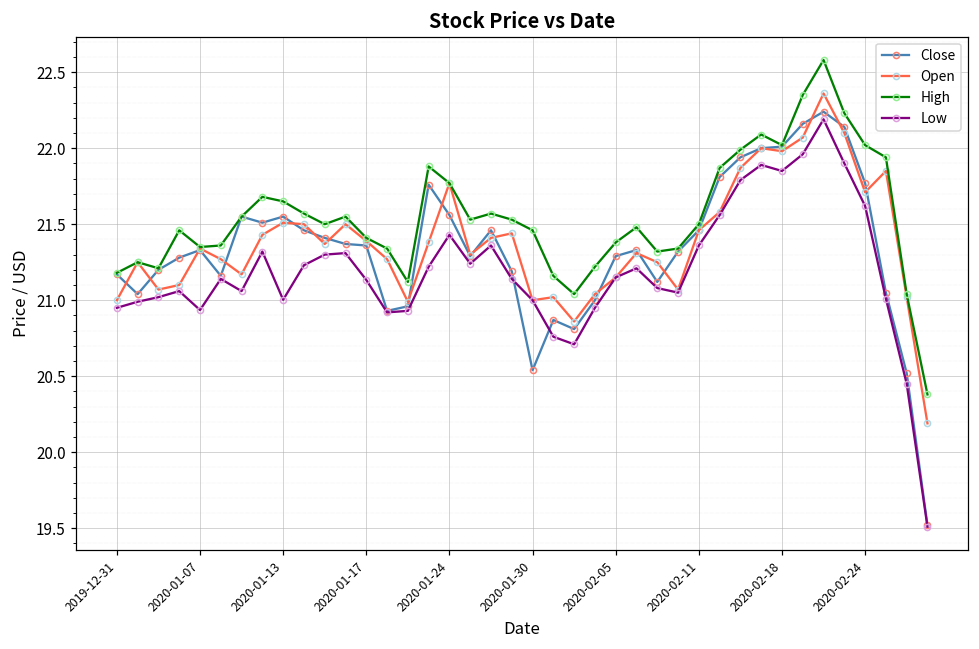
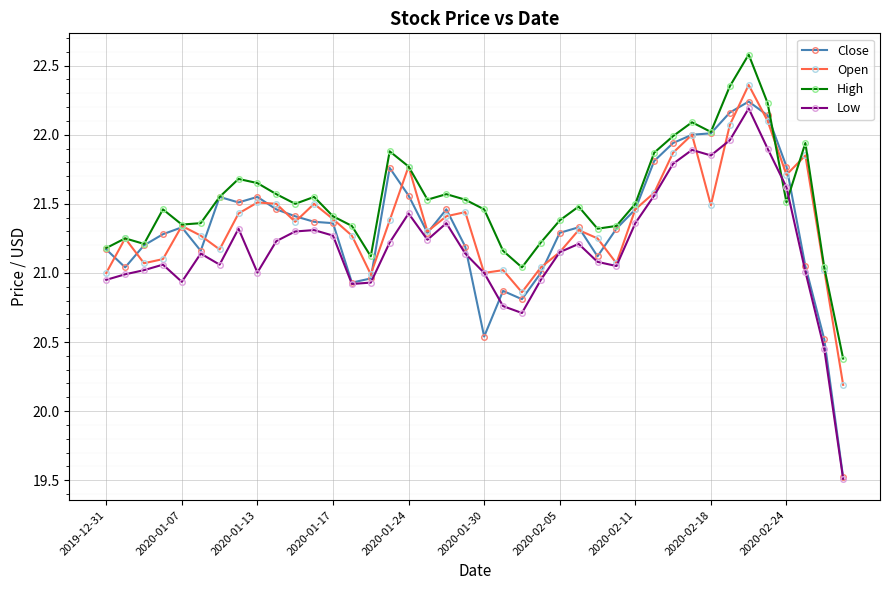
  {
    "Close": {
      "2020-01-13": 21.55,
      "2020-01-17": 21.36,
      "2020-01-24": 21.56,
      "2020-01-30": 20.54,
      "2020-02-05": 21.29,
      "2020-02-24": 21.77
    },
    "Open": {
      "2019-12-31": 21.00,
      "2020-01-13": 21.51,
      "2020-01-17": 21.39,
-     "2020-02-18": 21.98,
+     "2020-02-18": 21.49,
      "2020-02-24": 21.71
    },
    "High": {
      "2020-01-13": 21.65,
      "2020-01-17": 21.41,
      "2020-01-30": 21.46,
      "2020-02-05": 21.38,
      "2020-02-11": 21.50,
-     "2020-02-24": 22.02
+     "2020-02-24": 21.51
    },
    "Low": {
      "2019-12-31": 20.95,
      "2020-01-07": 20.94,
      "2020-01-13": 21.00,
-     "2020-01-17": 21.13,
+     "2020-01-17": 21.27,
      "2020-01-24": 21.43,
      "2020-02-11": 21.36,
      "2020-02-18": 21.85,
      "2020-02-24": 21.62
    }
  }
